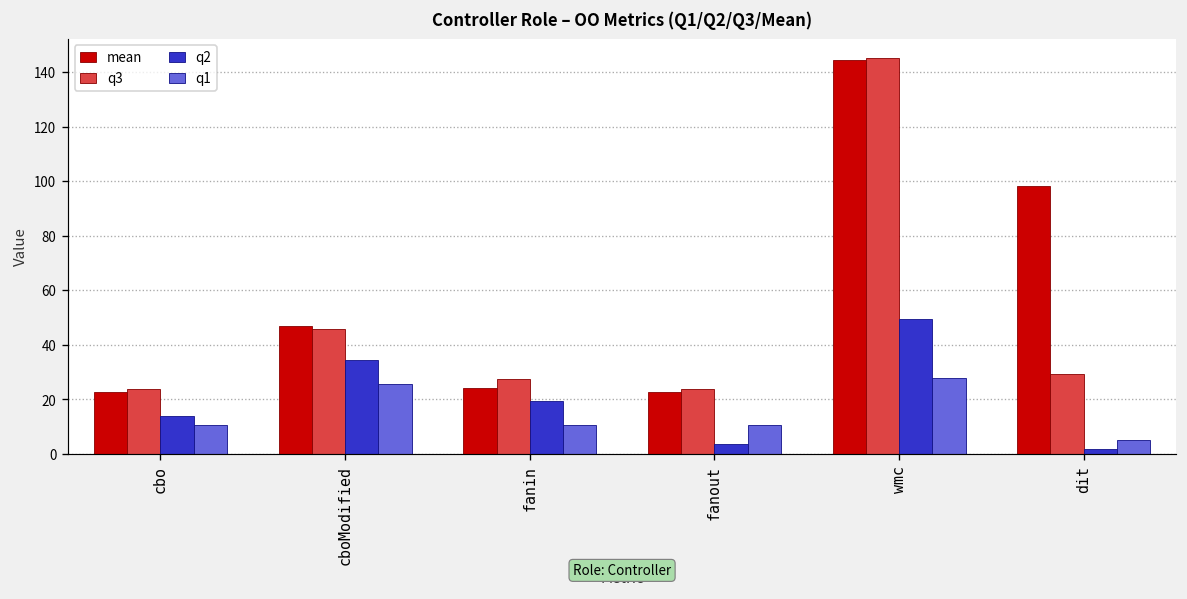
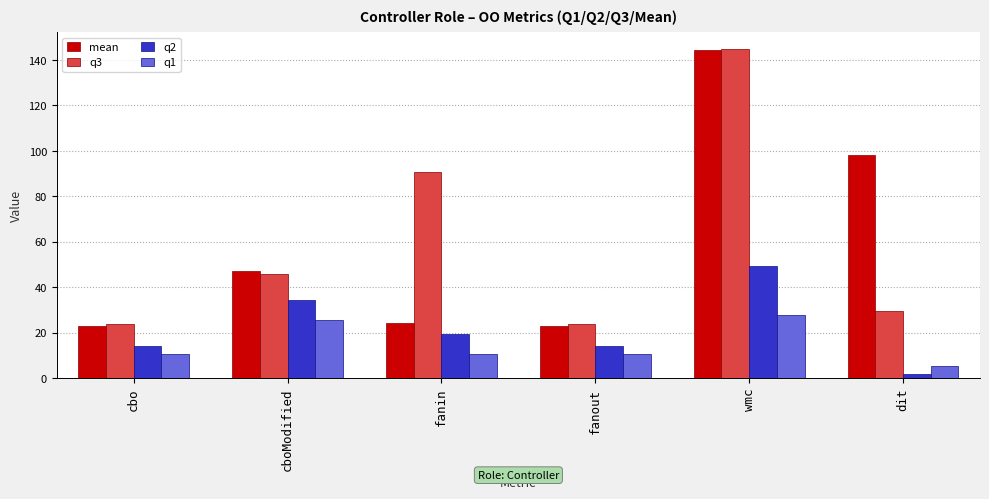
  {
    "mean": {
      "cbo": 23,
      "cboModified": 47,
      "fanin": 24,
      "fanout": 23,
      "wmc": 144,
      "dit": 98
    },
    "q3": {
      "cbo": 24,
      "cboModified": 46,
-     "fanin": 28,
+     "fanin": 91,
      "fanout": 24,
      "wmc": 145,
      "dit": 30
    },
    "q2": {
      "cbo": 14,
      "cboModified": 35,
      "fanin": 20,
-     "fanout": 4,
+     "fanout": 14,
      "wmc": 49,
      "dit": 2
    },
    "q1": {
      "cbo": 11,
      "cboModified": 26,
      "fanin": 11,
      "fanout": 11,
      "wmc": 28,
      "dit": 5
    }
  }
